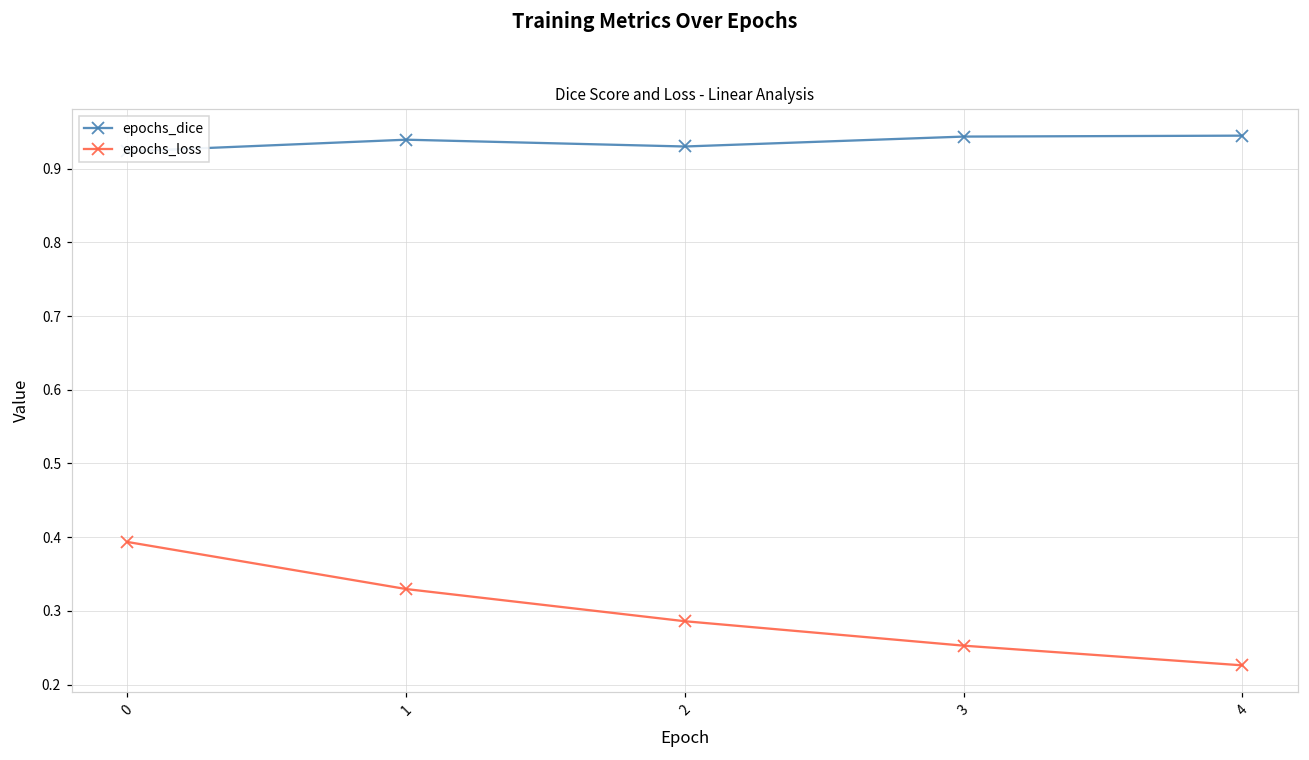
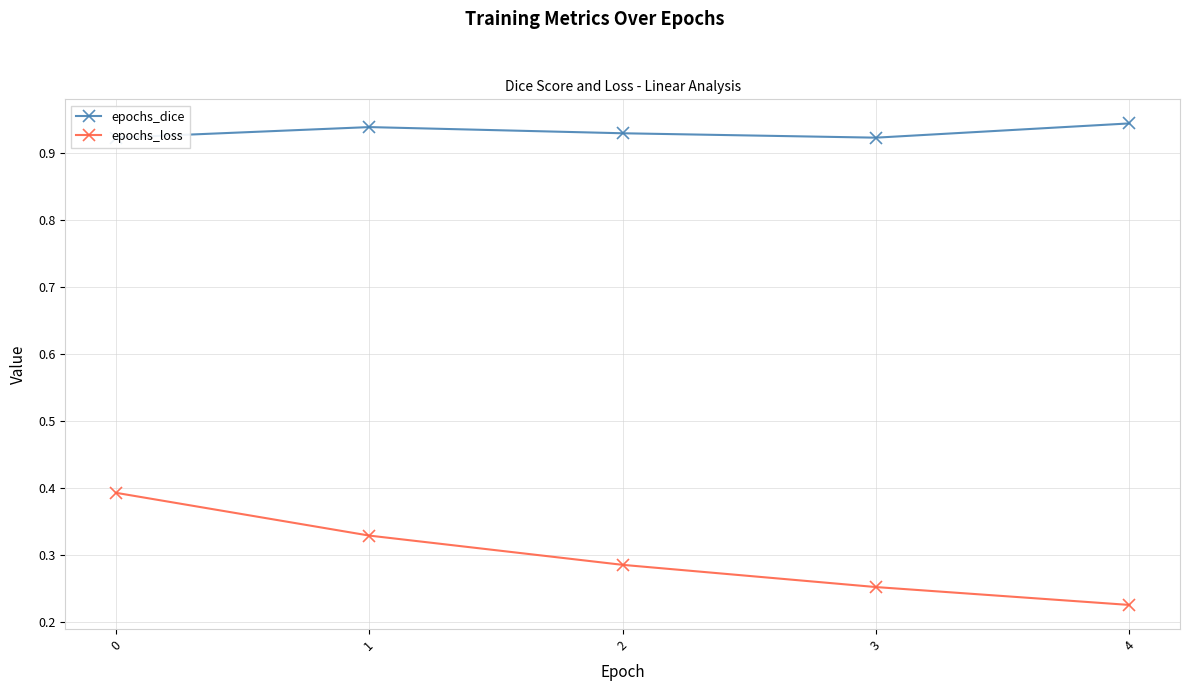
  {
    "epochs_dice": {
      "1": 0.94,
      "2": 0.93,
-     "3": 0.94,
+     "3": 0.92,
      "4": 0.94
    },
    "epochs_loss": {
      "0": 0.39,
      "1": 0.33,
      "2": 0.29,
      "3": 0.25,
      "4": 0.23
    }
  }
